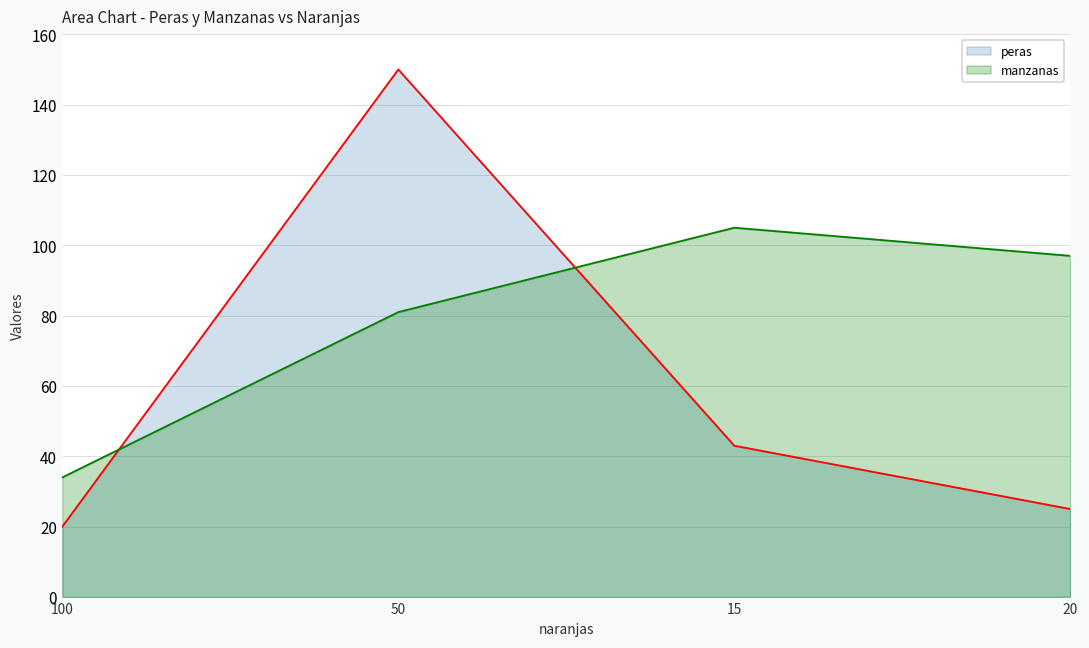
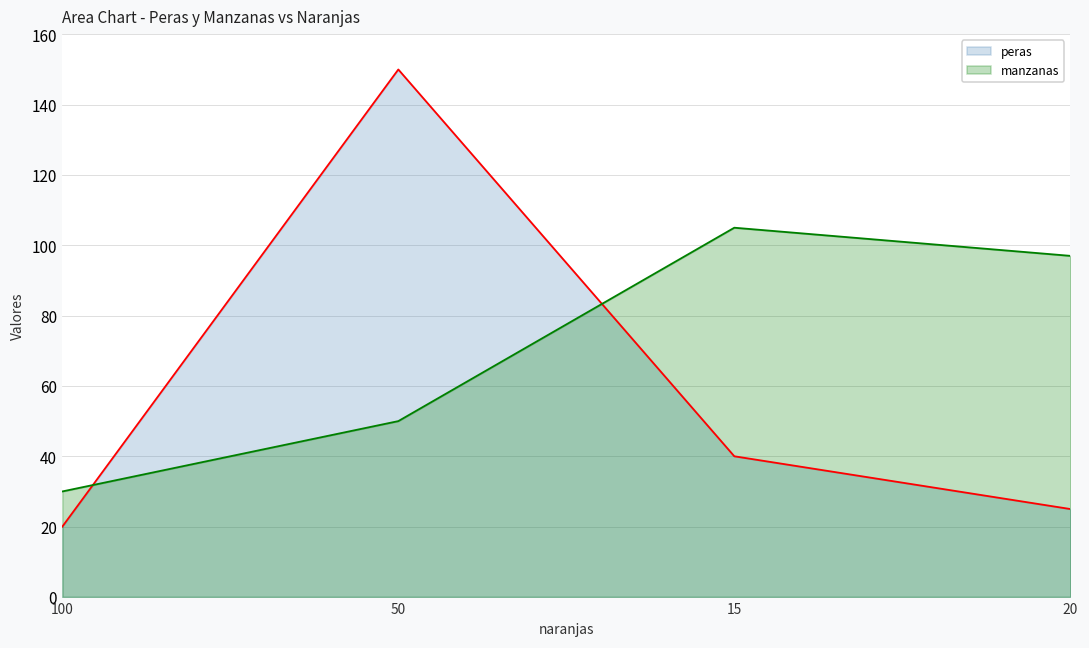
  {
    "peras": {
      "100": 20,
      "50": 150,
-     "15": 43,
+     "15": 40,
      "20": 25
    },
    "manzanas": {
-     "100": 34,
-     "50": 81,
+     "100": 30,
+     "50": 50,
      "15": 105,
      "20": 97
    }
  }
